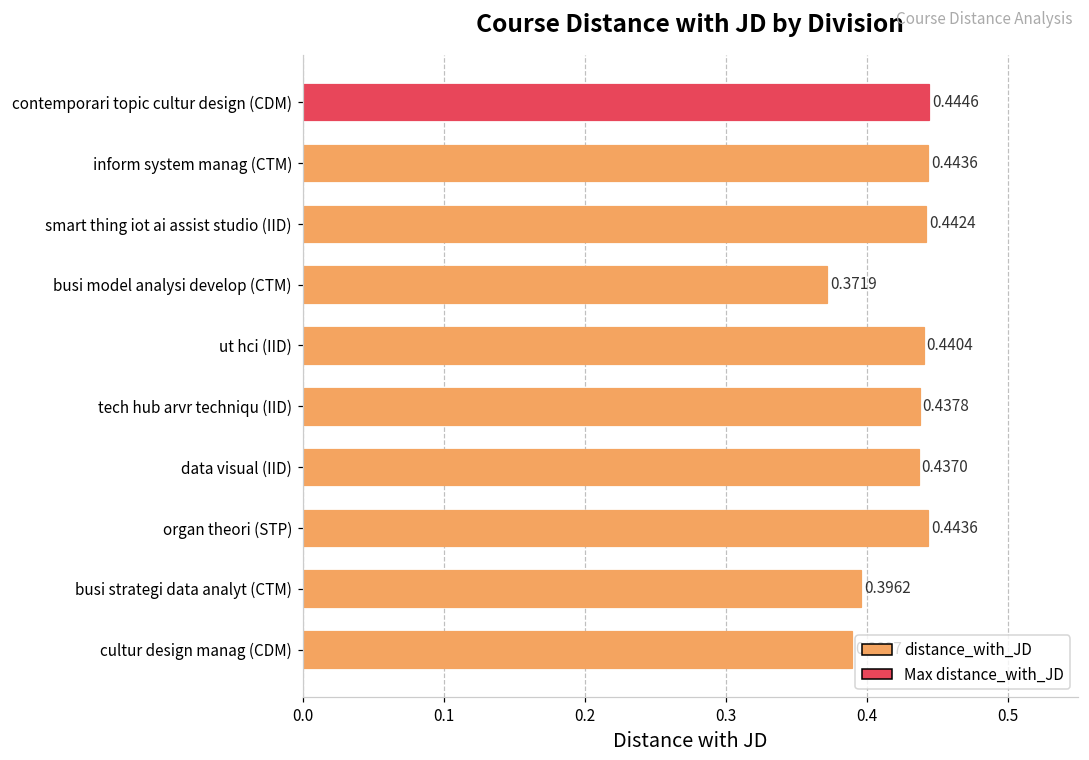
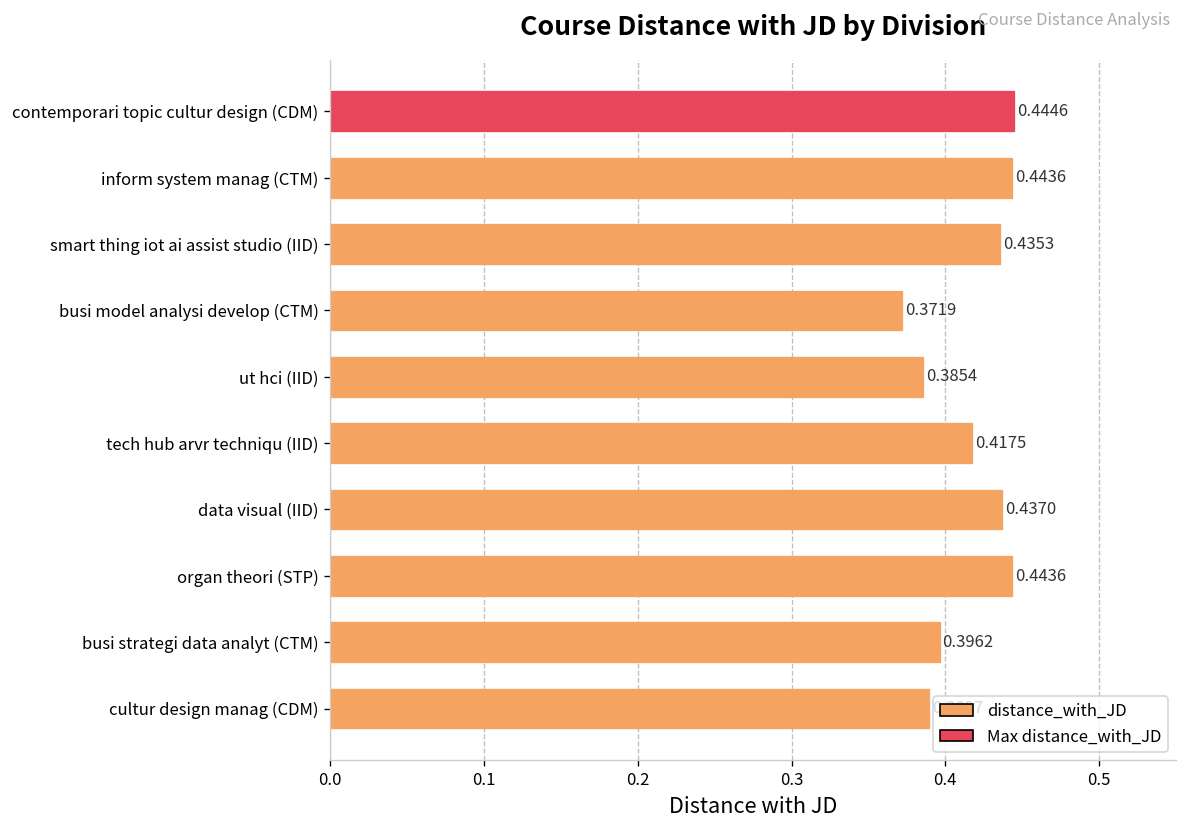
  {
    "contemporari topic cultur design (CDM)": 0.4446,
    "inform system manag (CTM)": 0.4436,
-   "smart thing iot ai assist studio (IID)": 0.4424,
+   "smart thing iot ai assist studio (IID)": 0.4353,
    "busi model analysi develop (CTM)": 0.3719,
-   "ut hci (IID)": 0.4404,
-   "tech hub arvr techniqu (IID)": 0.4378,
+   "ut hci (IID)": 0.3854,
+   "tech hub arvr techniqu (IID)": 0.4175,
    "data visual (IID)": 0.4370,
    "organ theori (STP)": 0.4436,
    "busi strategi data analyt (CTM)": 0.3962
  }
